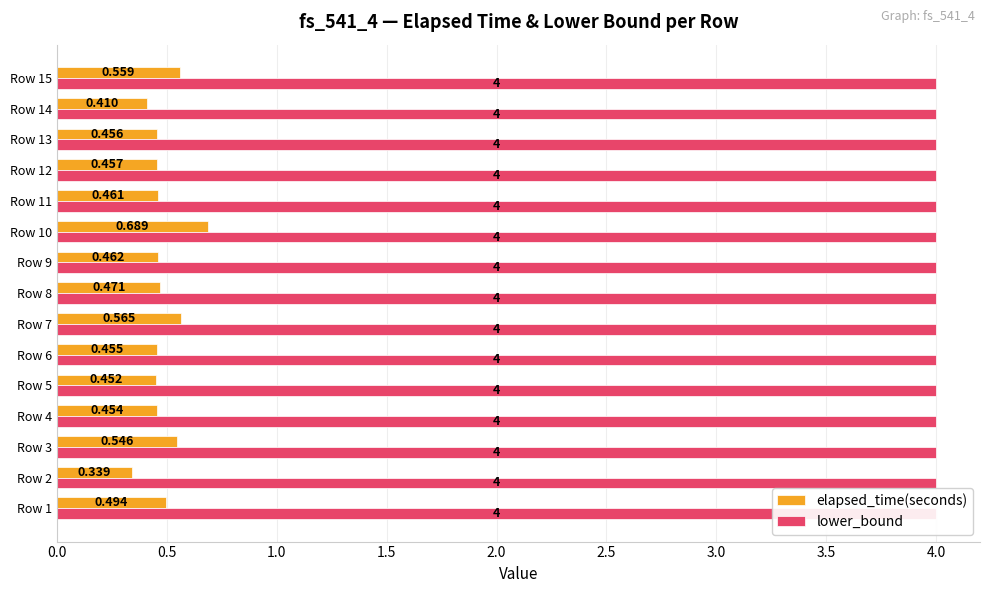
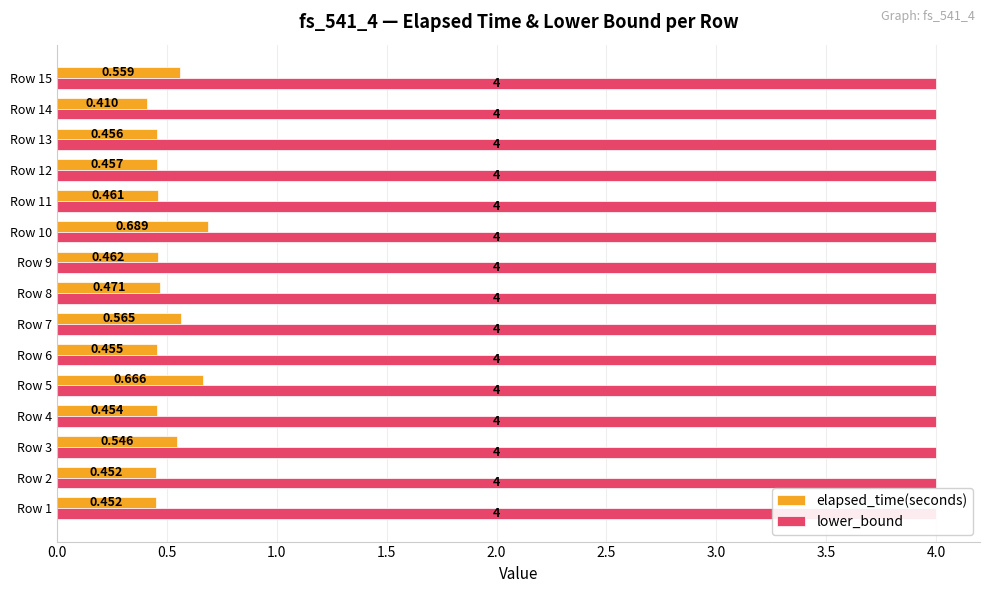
  {
    "elapsed_time(seconds)": {
      "Row 15": 0.559,
      "Row 14": 0.410,
      "Row 13": 0.456,
      "Row 12": 0.457,
      "Row 11": 0.461,
      "Row 10": 0.689,
      "Row 9": 0.462,
      "Row 8": 0.471,
      "Row 7": 0.565,
      "Row 6": 0.455,
-     "Row 5": 0.452,
+     "Row 5": 0.666,
      "Row 4": 0.454,
      "Row 3": 0.546,
-     "Row 2": 0.339,
-     "Row 1": 0.494
+     "Row 2": 0.452,
+     "Row 1": 0.452
    },
    "lower_bound": {
      "Row 15": 4,
      "Row 14": 4,
      "Row 13": 4,
      "Row 12": 4,
      "Row 11": 4,
      "Row 10": 4,
      "Row 9": 4,
      "Row 8": 4,
      "Row 7": 4,
      "Row 6": 4,
      "Row 5": 4,
      "Row 4": 4,
      "Row 3": 4,
      "Row 2": 4
    }
  }
